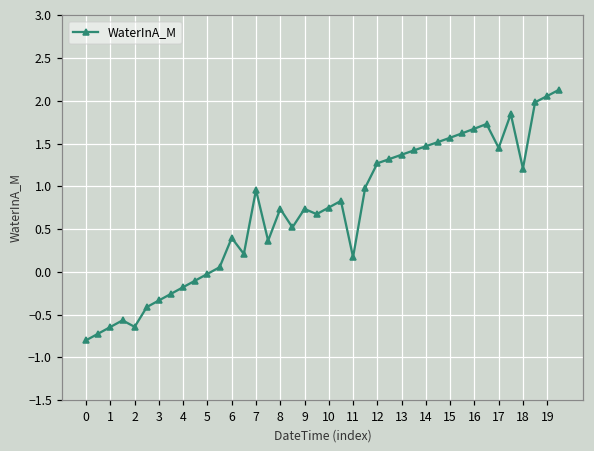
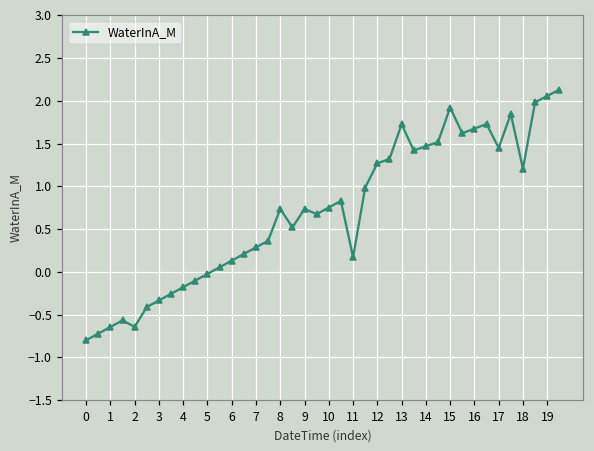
  {
    "0": -0.8,
    "1": -0.6,
    "2": -0.6,
    "3": -0.3,
    "4": -0.2,
    "5": 0.0,
-   "6": 0.4,
-   "7": 1.0,
+   "6": 0.1,
+   "7": 0.3,
    "8": 0.7,
    "9": 0.7,
    "10": 0.8,
    "11": 0.2,
    "12": 1.3,
-   "13": 1.4,
+   "13": 1.7,
    "14": 1.5,
-   "15": 1.6,
+   "15": 1.9,
    "16": 1.7,
    "17": 1.5,
    "18": 1.2,
    "19": 2.1
  }
